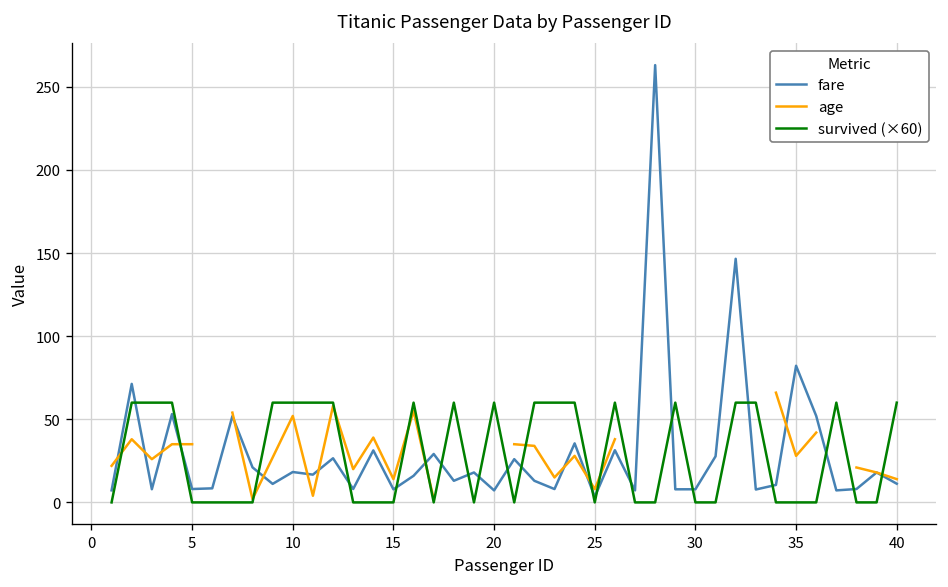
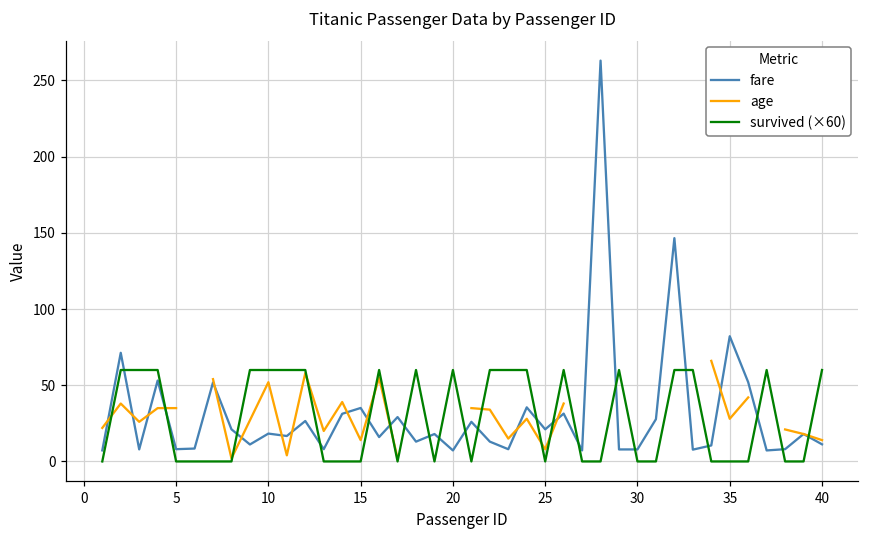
  {
    "fare": {
      "5": 8,
      "10": 18,
-     "15": 8,
+     "15": 35,
      "20": 7,
-     "25": 3,
+     "25": 21,
      "30": 8,
      "35": 82,
      "40": 11
    },
    "age": {
      "5": 35,
      "10": 52,
      "15": 14,
      "25": 8,
      "35": 28,
      "40": 14
    },
    "survived (×60)": {
      "5": 0,
      "10": 60,
      "15": 0,
      "20": 60,
      "25": 0,
      "30": 0,
      "35": 0,
      "40": 60
    }
  }
